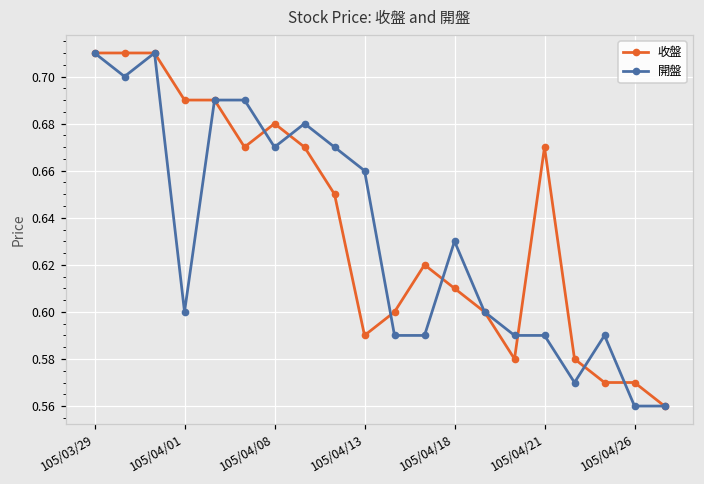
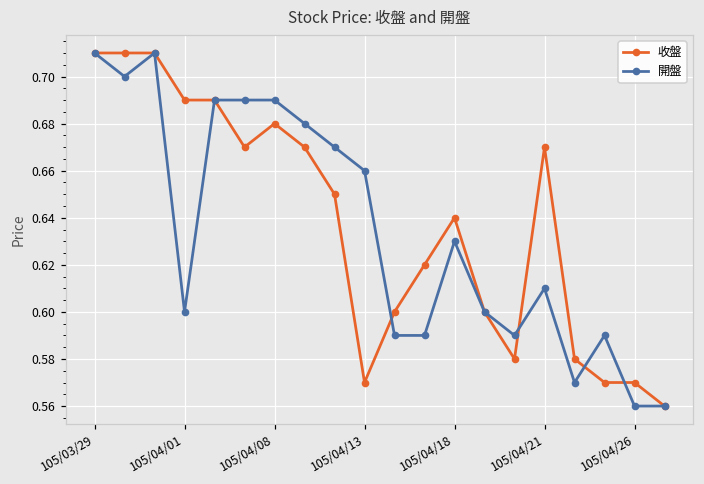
  {
    "收盤": {
      "105/04/01": 0.69,
      "105/04/08": 0.68,
-     "105/04/13": 0.59,
-     "105/04/18": 0.61,
+     "105/04/13": 0.57,
+     "105/04/18": 0.64,
      "105/04/21": 0.67,
      "105/04/26": 0.57
    },
    "開盤": {
      "105/04/01": 0.60,
-     "105/04/08": 0.67,
+     "105/04/08": 0.69,
      "105/04/13": 0.66,
      "105/04/18": 0.63,
-     "105/04/21": 0.59,
+     "105/04/21": 0.61,
      "105/04/26": 0.56
    }
  }
